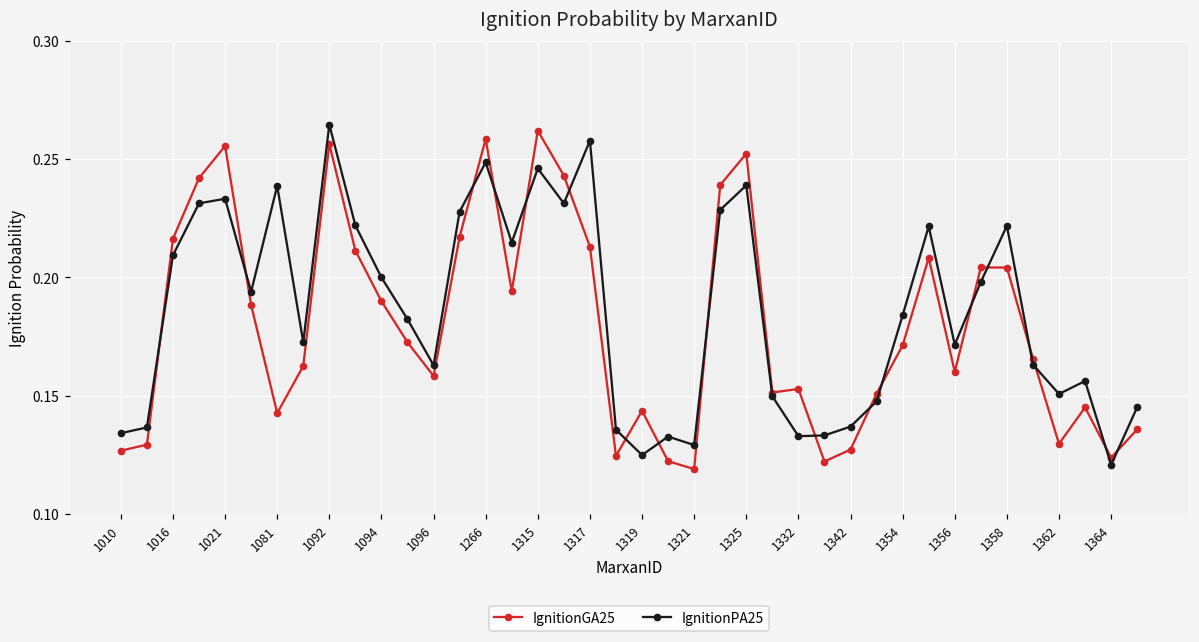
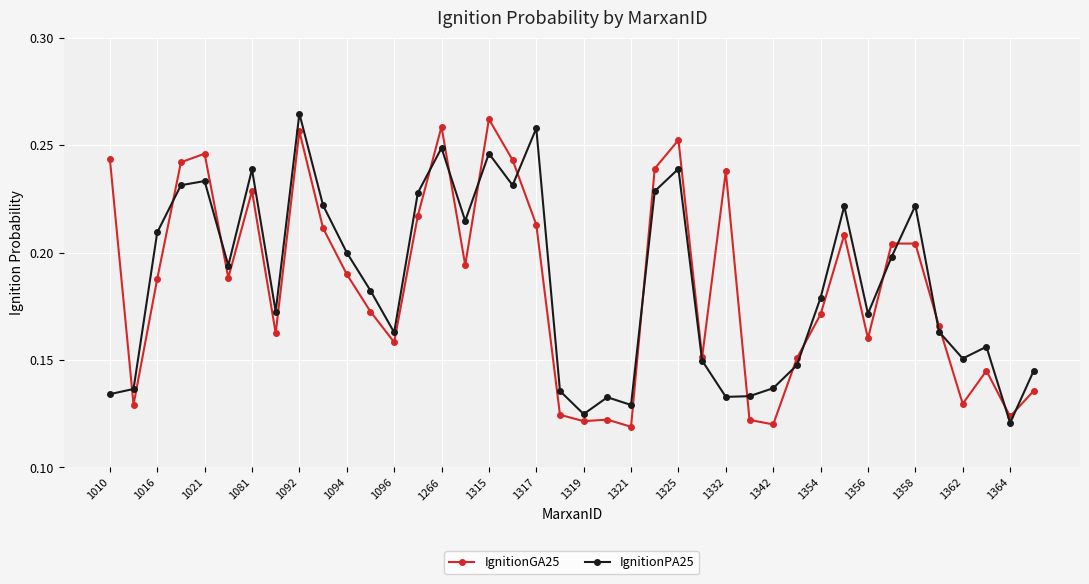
  {
    "IgnitionGA25": {
-     "1010": 0.127,
-     "1016": 0.216,
-     "1021": 0.256,
-     "1081": 0.143,
+     "1010": 0.244,
+     "1016": 0.188,
+     "1021": 0.246,
+     "1081": 0.229,
      "1092": 0.256,
      "1094": 0.190,
      "1096": 0.158,
      "1266": 0.259,
      "1315": 0.262,
      "1317": 0.213,
-     "1319": 0.144,
+     "1319": 0.122,
      "1321": 0.119,
      "1325": 0.252,
-     "1332": 0.153,
-     "1342": 0.127,
+     "1332": 0.238,
+     "1342": 0.120,
      "1354": 0.171,
      "1356": 0.160,
      "1358": 0.204,
      "1362": 0.130,
      "1364": 0.124
    },
    "IgnitionPA25": {
      "1010": 0.134,
      "1016": 0.209,
      "1021": 0.233,
      "1081": 0.239,
      "1092": 0.265,
      "1094": 0.200,
      "1096": 0.163,
      "1266": 0.249,
      "1315": 0.246,
      "1317": 0.258,
      "1319": 0.125,
      "1321": 0.129,
      "1325": 0.239,
      "1332": 0.133,
      "1342": 0.137,
-     "1354": 0.184,
+     "1354": 0.179,
      "1356": 0.172,
      "1358": 0.222,
      "1362": 0.151,
      "1364": 0.121
    }
  }
